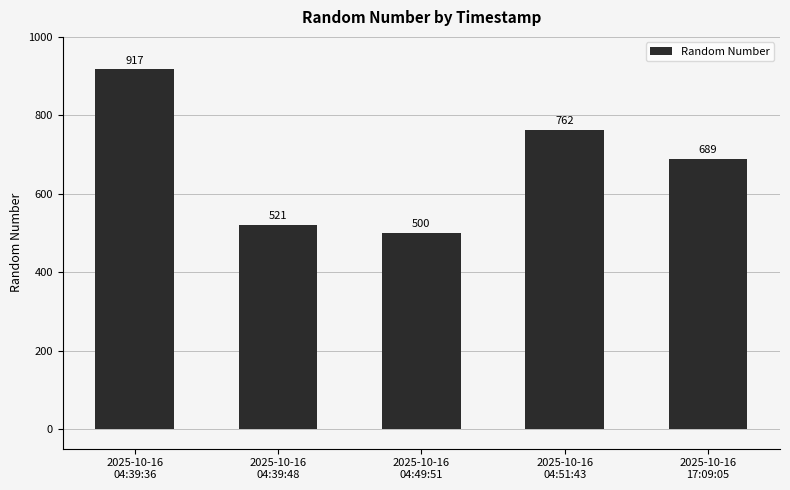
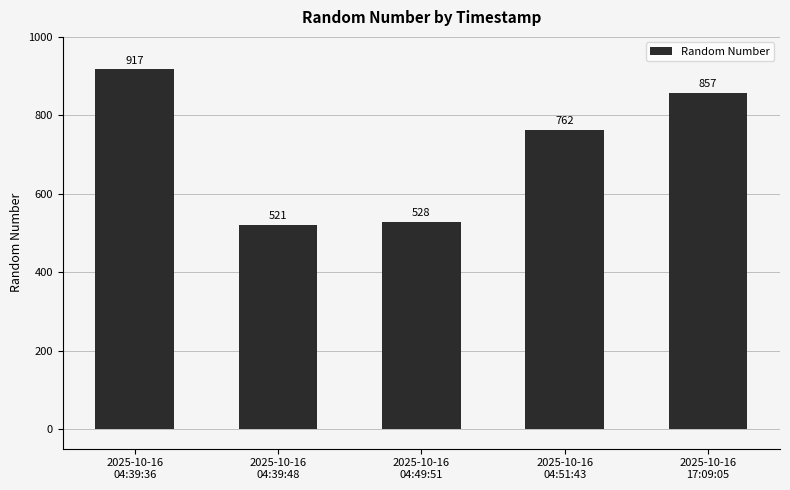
  {
    "2025-10-16 04:39:36": 917,
    "2025-10-16 04:39:48": 521,
-   "2025-10-16 04:49:51": 500,
+   "2025-10-16 04:49:51": 528,
    "2025-10-16 04:51:43": 762,
-   "2025-10-16 17:09:05": 689
+   "2025-10-16 17:09:05": 857
  }
